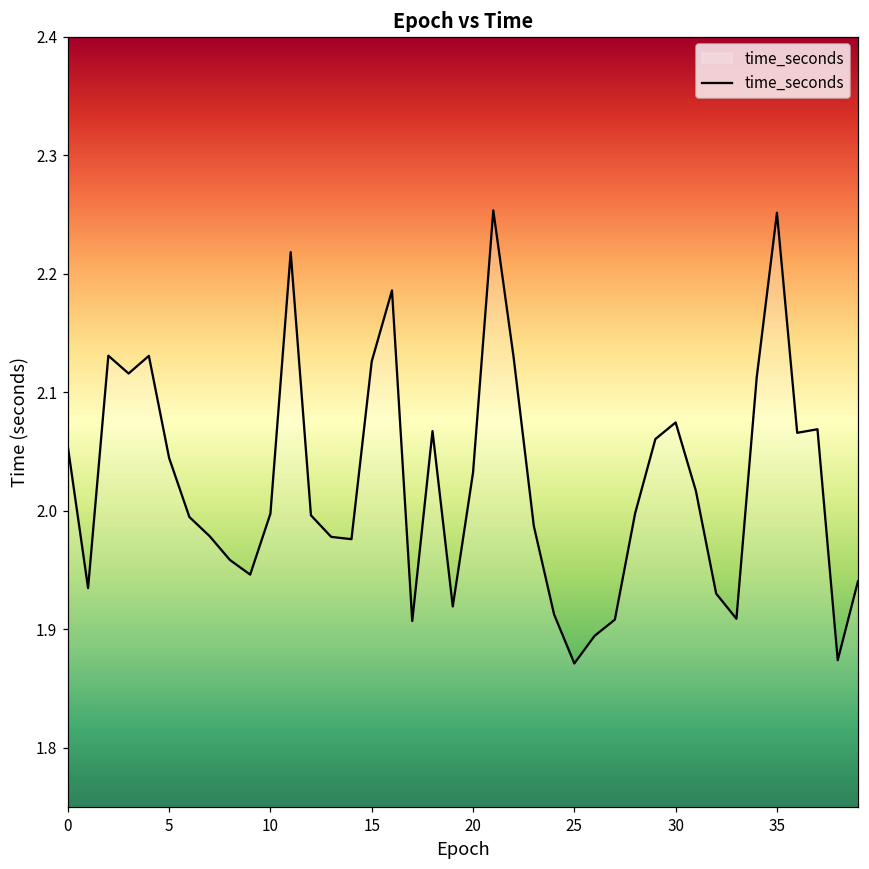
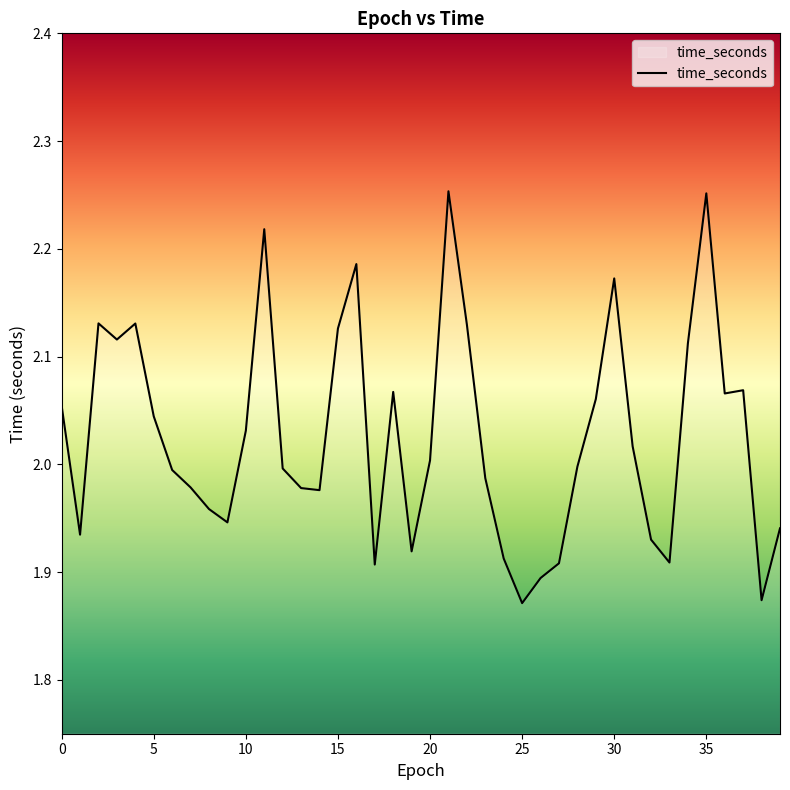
  {
    "0": 2.054,
    "5": 2.045,
-   "10": 1.998,
+   "10": 2.031,
    "15": 2.126,
-   "20": 2.032,
+   "20": 2.004,
    "25": 1.871,
-   "30": 2.074,
+   "30": 2.173,
    "35": 2.251
  }
